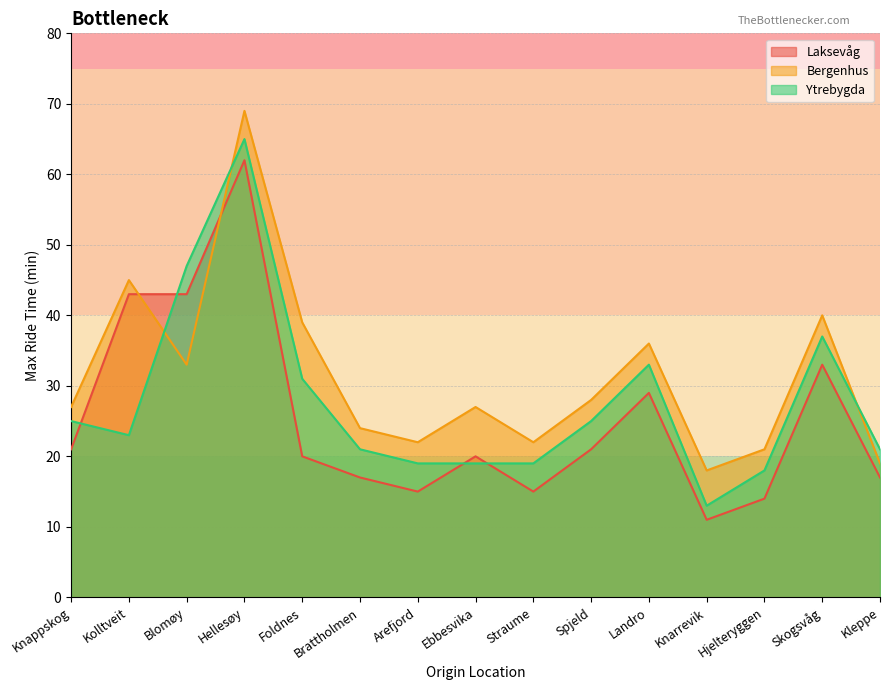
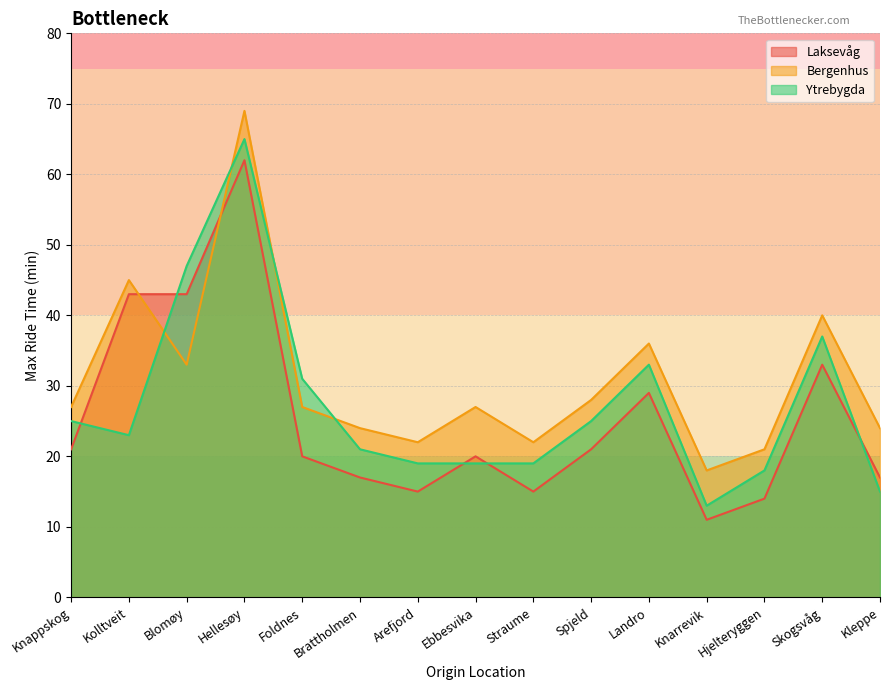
  {
    "Laksevåg": {
      "Knappskog": 21,
      "Kolltveit": 43,
      "Blomøy": 43,
      "Hellesøy": 62,
      "Foldnes": 20,
      "Brattholmen": 17,
      "Arefjord": 15,
      "Ebbesvika": 20,
      "Straume": 15,
      "Spjeld": 21,
      "Landro": 29,
      "Knarrevik": 11,
      "Hjelteryggen": 14,
      "Skogsvåg": 33,
      "Kleppe": 17
    },
    "Bergenhus": {
      "Knappskog": 27,
      "Kolltveit": 45,
      "Blomøy": 33,
      "Hellesøy": 69,
-     "Foldnes": 39,
+     "Foldnes": 27,
      "Brattholmen": 24,
      "Arefjord": 22,
      "Ebbesvika": 27,
      "Straume": 22,
      "Spjeld": 28,
      "Landro": 36,
      "Knarrevik": 18,
      "Hjelteryggen": 21,
      "Skogsvåg": 40,
-     "Kleppe": 19
+     "Kleppe": 24
    },
    "Ytrebygda": {
      "Knappskog": 25,
      "Kolltveit": 23,
      "Blomøy": 47,
      "Hellesøy": 65,
      "Foldnes": 31,
      "Brattholmen": 21,
      "Arefjord": 19,
      "Ebbesvika": 19,
      "Straume": 19,
      "Spjeld": 25,
      "Landro": 33,
      "Knarrevik": 13,
      "Hjelteryggen": 18,
      "Skogsvåg": 37,
-     "Kleppe": 21
+     "Kleppe": 15
    }
  }
